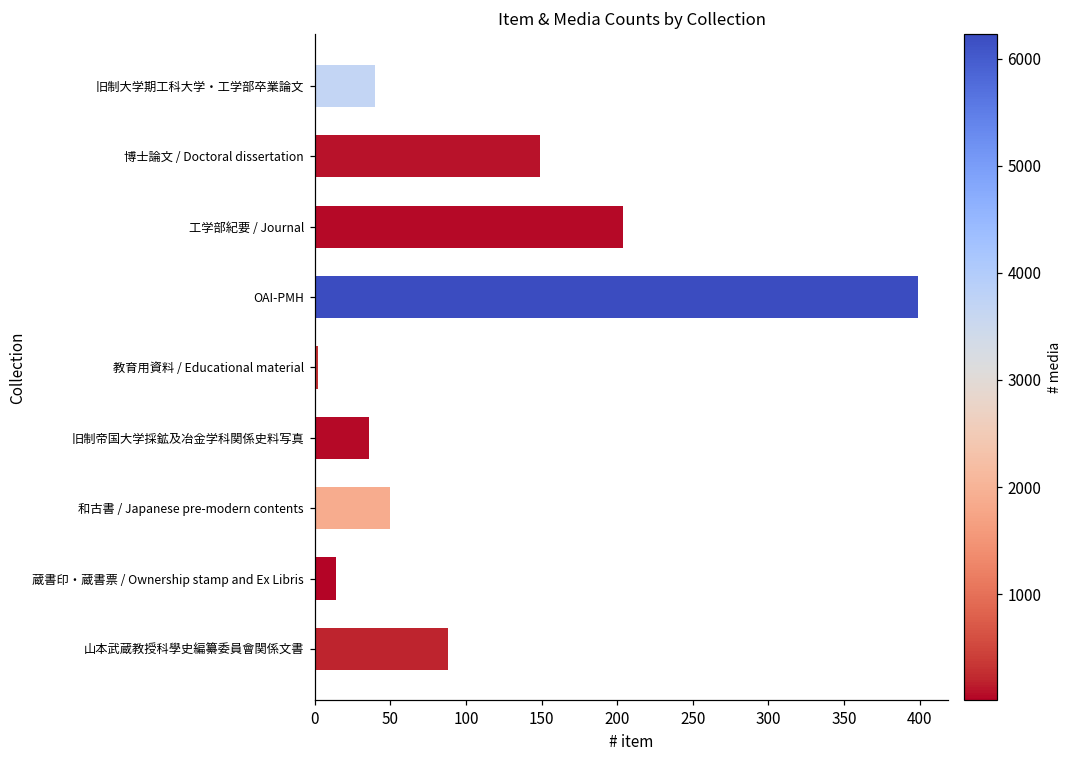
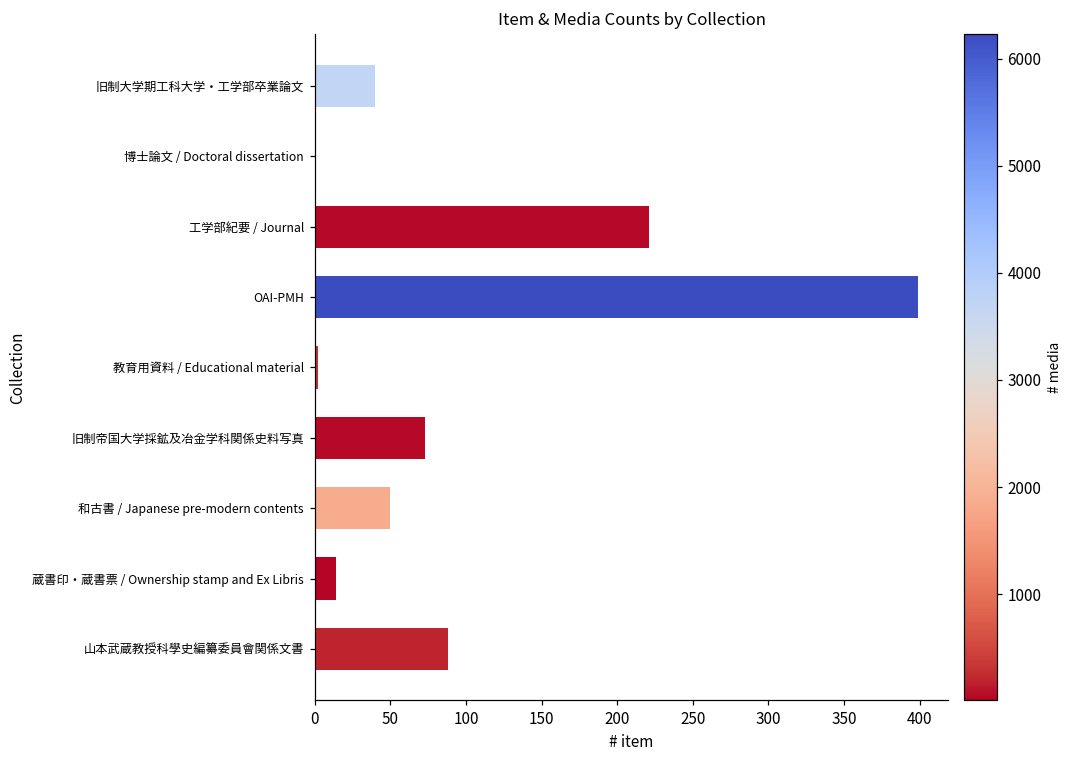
  {
    "旧制大学期工科大学・工学部卒業論文": 40,
-   "博士論文 / Doctoral dissertation": 149,
-   "工学部紀要 / Journal": 204,
+   "博士論文 / Doctoral dissertation": 1,
+   "工学部紀要 / Journal": 221,
    "OAI-PMH": 399,
    "教育用資料 / Educational material": 2,
-   "旧制帝国大学採鉱及冶金学科関係史料写真": 36,
+   "旧制帝国大学採鉱及冶金学科関係史料写真": 73,
    "和古書 / Japanese pre-modern contents": 50,
    "蔵書印・蔵書票 / Ownership stamp and Ex Libris": 14,
    "山本武蔵教授科學史編纂委員會関係文書": 88
  }
